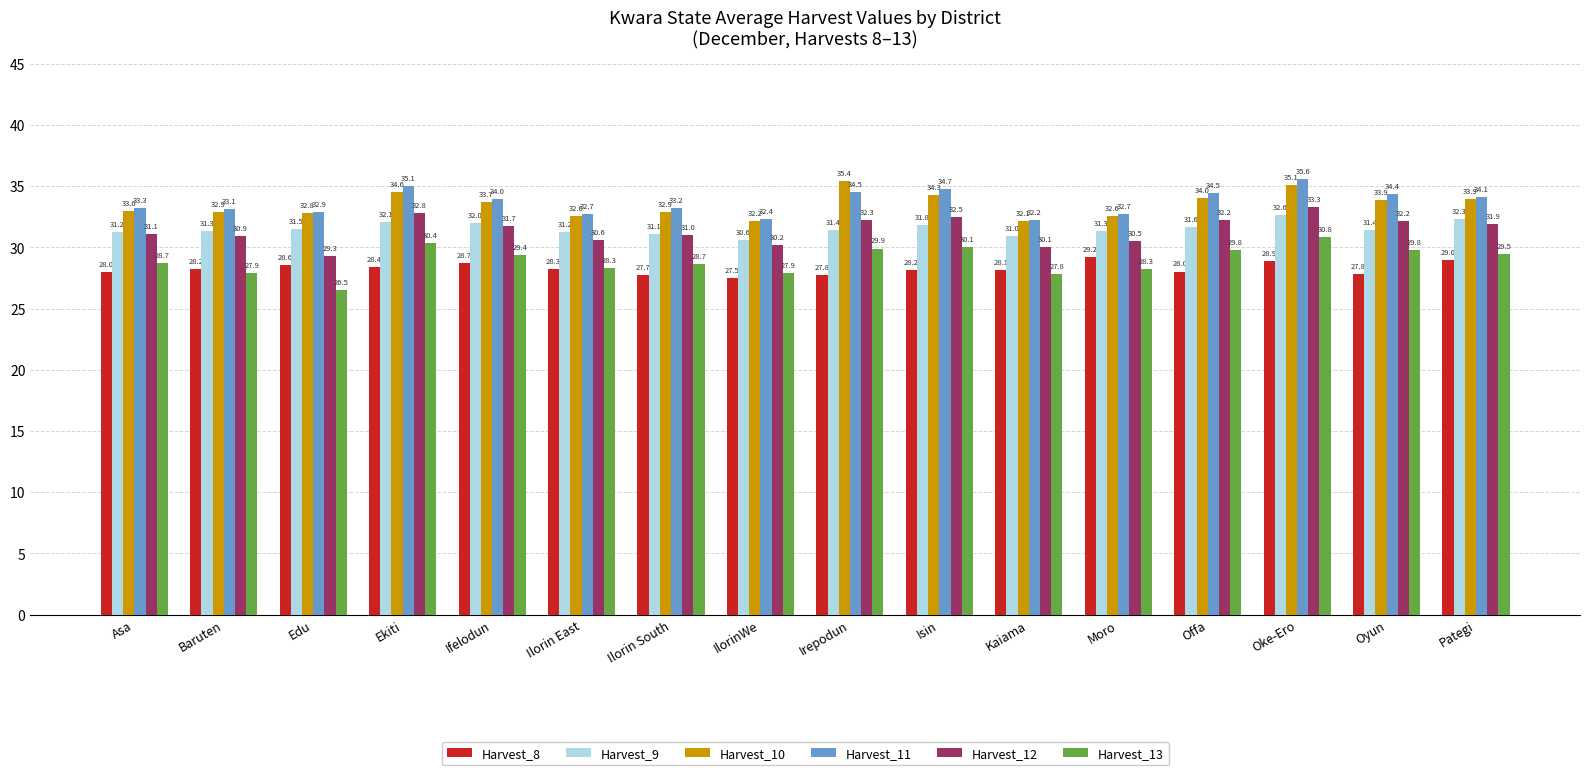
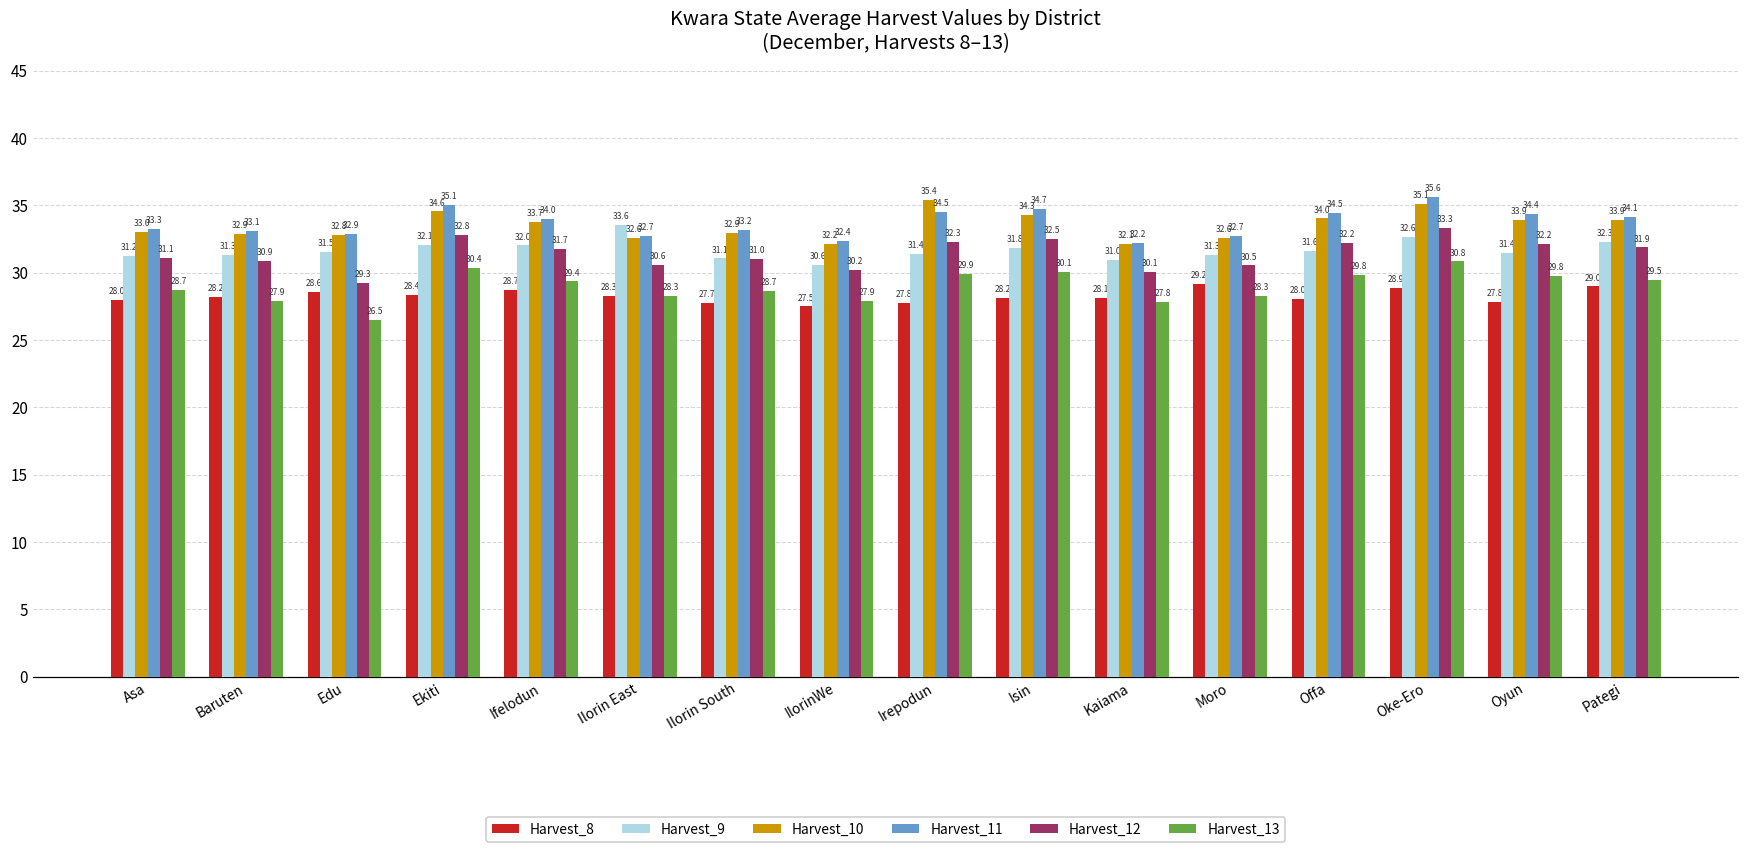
  {
    "Harvest_8": {
      "Asa": 28.0,
      "Baruten": 28.2,
      "Edu": 28.6,
      "Ekiti": 28.4,
      "Ifelodun": 28.7,
      "Ilorin East": 28.3,
      "Ilorin South": 27.7,
      "IlorinWe": 27.5,
      "Irepodun": 27.8,
      "Isin": 28.2,
      "Kaiama": 28.1,
      "Moro": 29.2,
      "Offa": 28.0,
      "Oke-Ero": 28.9,
      "Oyun": 27.8,
      "Pategi": 29.0
    },
    "Harvest_9": {
      "Asa": 31.2,
      "Baruten": 31.3,
      "Edu": 31.5,
      "Ekiti": 32.1,
      "Ifelodun": 32.0,
-     "Ilorin East": 31.2,
+     "Ilorin East": 33.6,
      "Ilorin South": 31.1,
      "IlorinWe": 30.6,
      "Irepodun": 31.4,
      "Isin": 31.8,
      "Kaiama": 31.0,
      "Moro": 31.3,
      "Offa": 31.6,
      "Oke-Ero": 32.6,
      "Oyun": 31.4,
      "Pategi": 32.3
    },
    "Harvest_10": {
      "Asa": 33.0,
      "Ekiti": 34.6,
      "Ilorin South": 32.9,
      "Irepodun": 35.4,
      "Isin": 34.3,
      "Offa": 34.0,
      "Oke-Ero": 35.1,
      "Oyun": 33.9
    },
    "Harvest_11": {
      "Asa": 33.3,
      "Ekiti": 35.1,
      "Ifelodun": 34.0,
      "Ilorin South": 33.2,
      "Irepodun": 34.5,
      "Isin": 34.7,
      "Offa": 34.5,
      "Oke-Ero": 35.6,
      "Oyun": 34.4
    },
    "Harvest_12": {
      "Asa": 31.1,
      "Baruten": 30.9,
      "Edu": 29.3,
      "Ekiti": 32.8,
      "Ifelodun": 31.7,
      "Ilorin East": 30.6,
      "Ilorin South": 31.0,
      "IlorinWe": 30.2,
      "Irepodun": 32.3,
      "Isin": 32.5,
      "Kaiama": 30.1,
      "Moro": 30.5,
      "Offa": 32.2,
      "Oke-Ero": 33.3,
      "Oyun": 32.2,
      "Pategi": 31.9
    },
    "Harvest_13": {
      "Asa": 28.7,
      "Baruten": 27.9,
      "Edu": 26.5,
      "Ekiti": 30.4,
      "Ifelodun": 29.4,
      "Ilorin East": 28.3,
      "Ilorin South": 28.7,
      "IlorinWe": 27.9,
      "Irepodun": 29.9,
      "Isin": 30.1,
      "Kaiama": 27.8,
      "Moro": 28.3,
      "Offa": 29.8,
      "Oke-Ero": 30.8,
      "Oyun": 29.8,
      "Pategi": 29.5
    }
  }
